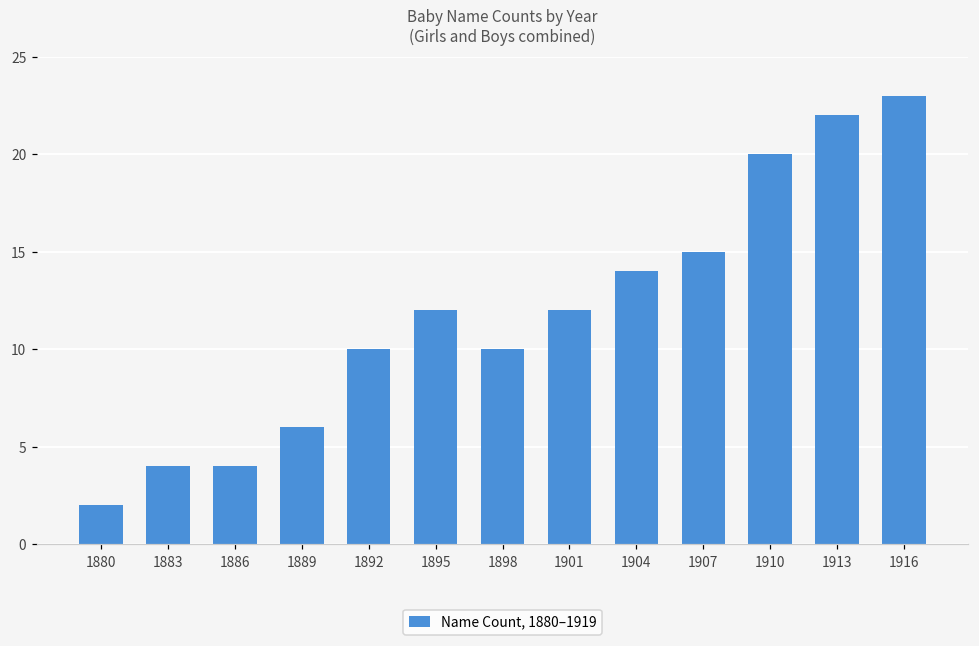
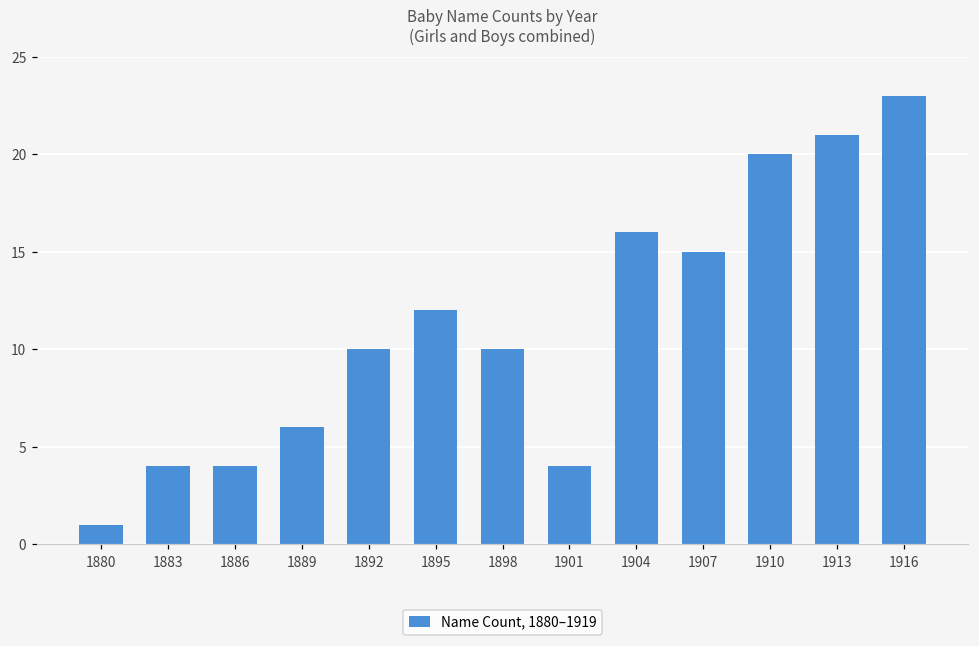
  {
-   "1880": 2,
+   "1880": 1,
    "1883": 4,
    "1886": 4,
    "1889": 6,
    "1892": 10,
    "1895": 12,
    "1898": 10,
-   "1901": 12,
-   "1904": 14,
+   "1901": 4,
+   "1904": 16,
    "1907": 15,
    "1910": 20,
-   "1913": 22,
+   "1913": 21,
    "1916": 23
  }
